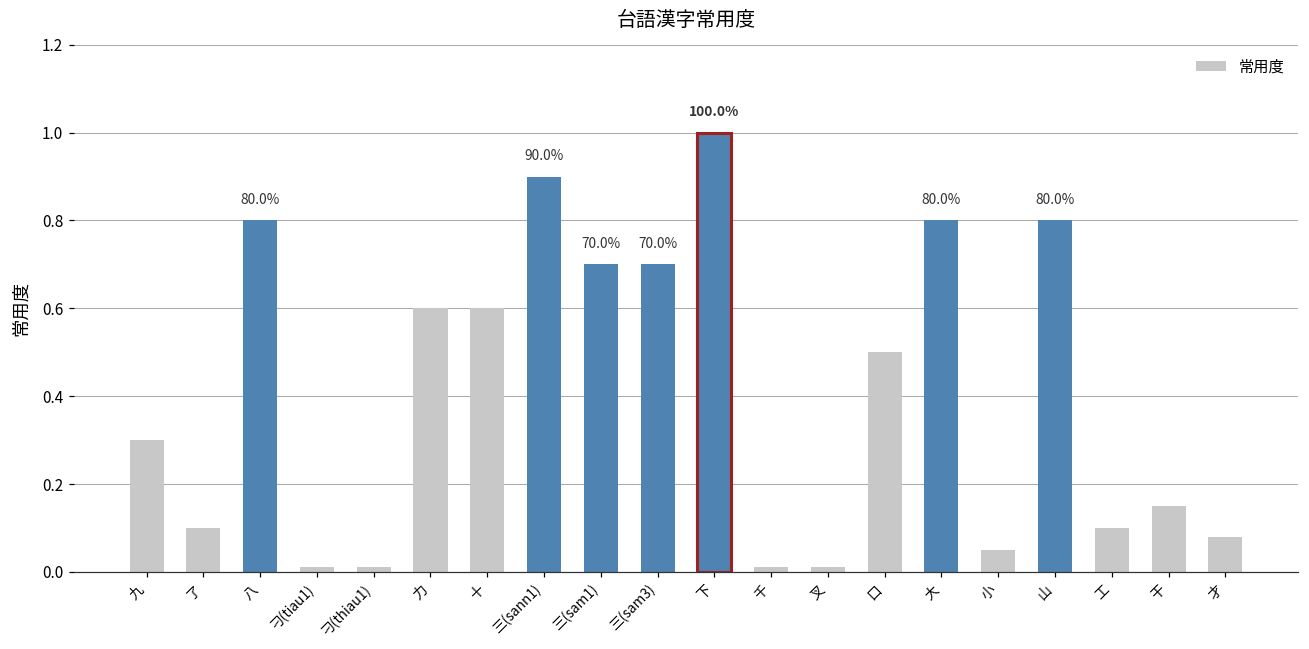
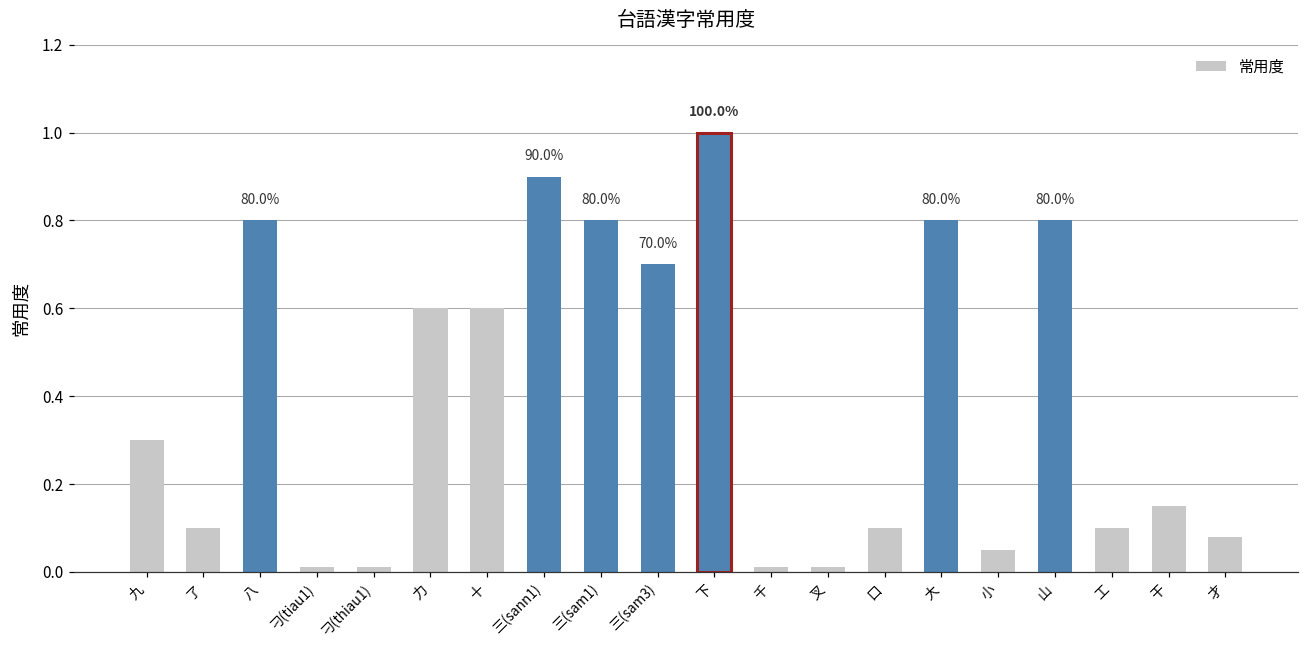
  {
    "八": "80.0%",
    "三(sann1)": "90.0%",
-   "三(sam1)": "70.0%",
+   "三(sam1)": "80.0%",
    "三(sam3)": "70.0%",
    "下": "100.0%",
-   "口": "0.5",
+   "口": "0.1",
    "大": "80.0%",
    "山": "80.0%"
  }
